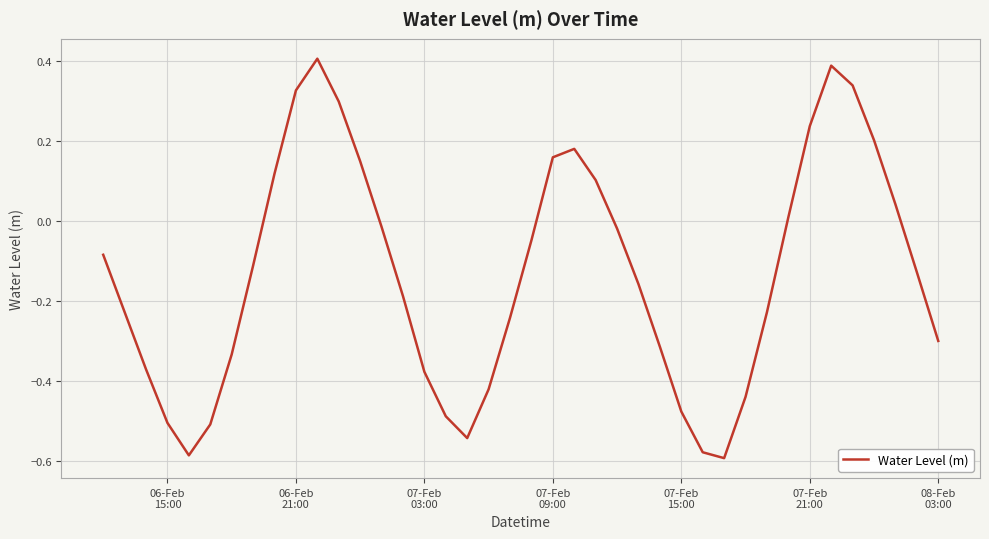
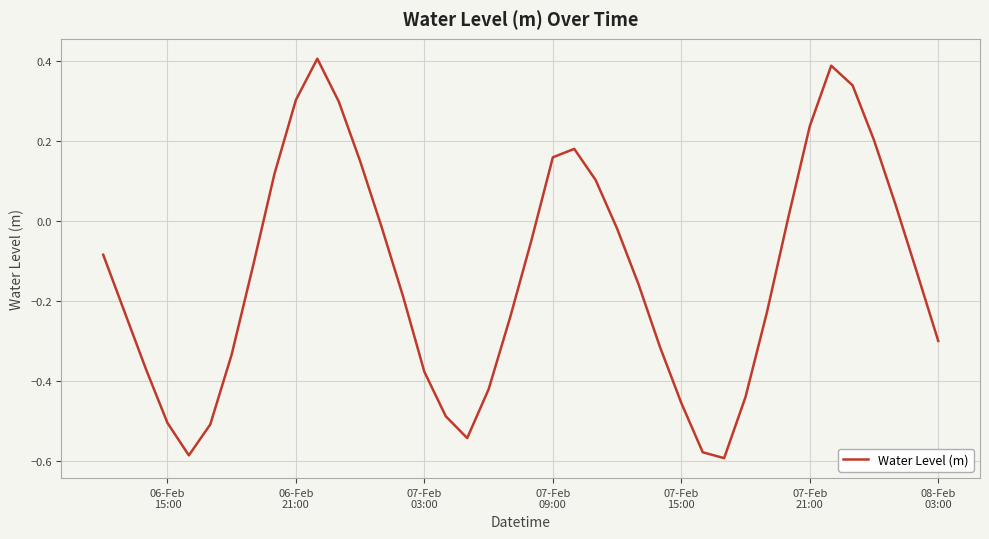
  {
    "06-Feb 15:00": -0.50,
-   "06-Feb 21:00": 0.33,
+   "06-Feb 21:00": 0.30,
    "07-Feb 03:00": -0.38,
    "07-Feb 09:00": 0.16,
-   "07-Feb 15:00": -0.48,
+   "07-Feb 15:00": -0.45,
    "07-Feb 21:00": 0.24,
    "08-Feb 03:00": -0.30
  }
